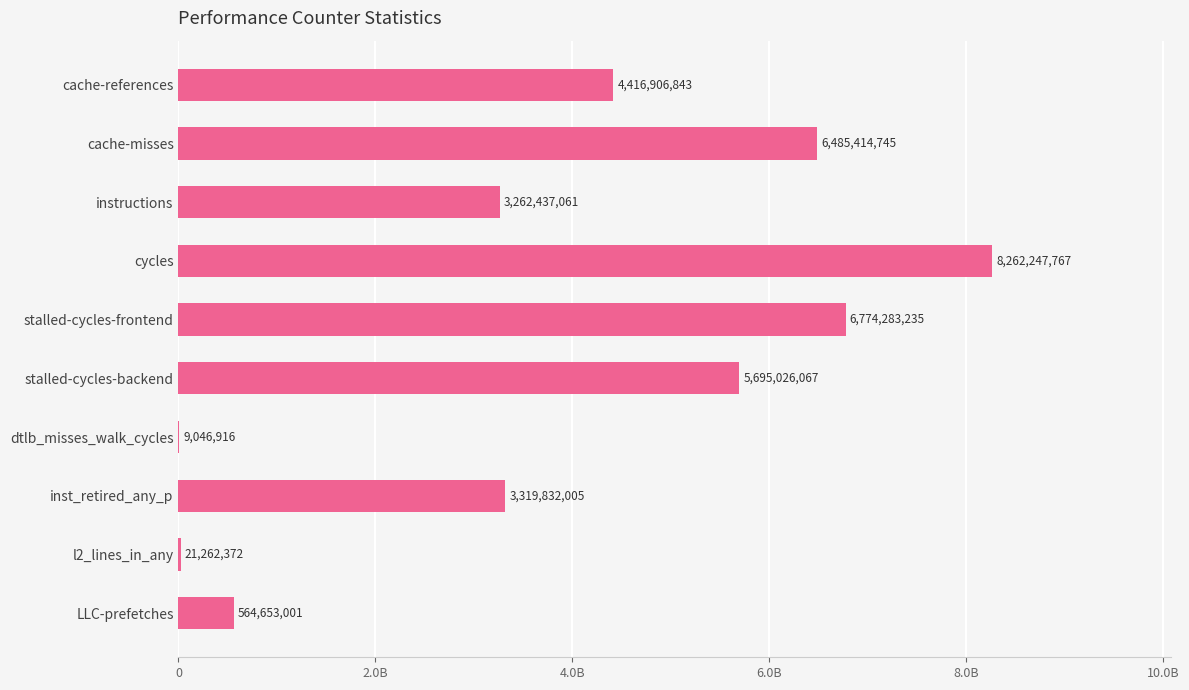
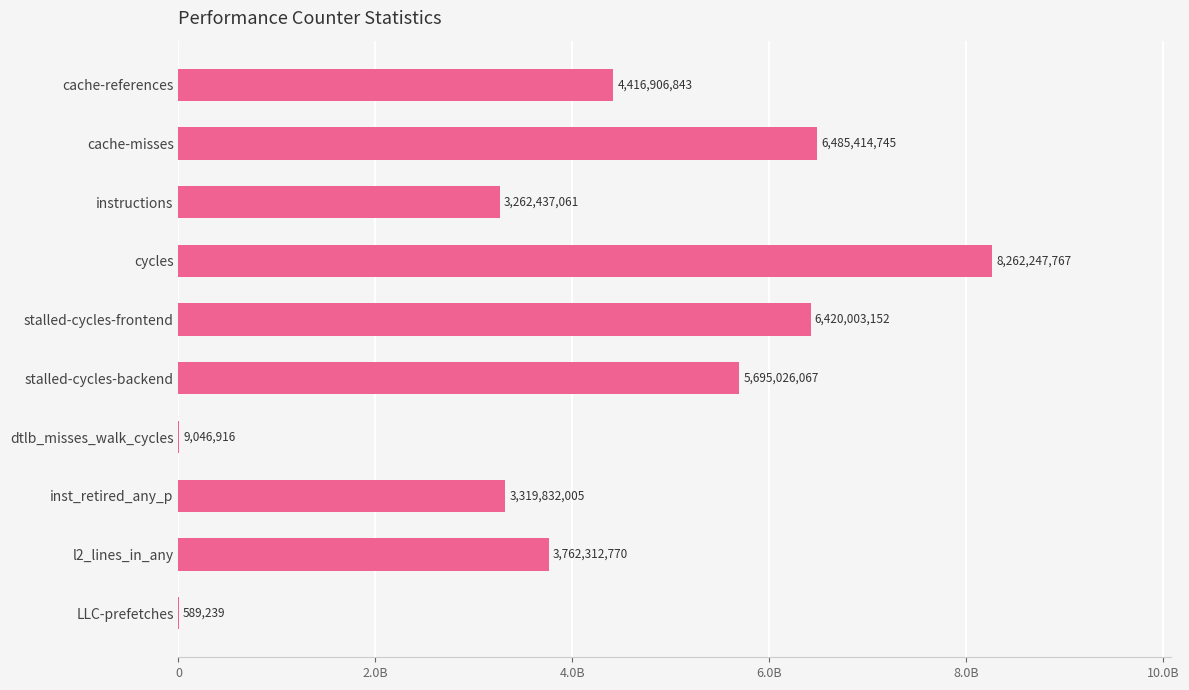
  {
    "cache-references": "4,416,906,843",
    "cache-misses": "6,485,414,745",
    "instructions": "3,262,437,061",
    "cycles": "8,262,247,767",
-   "stalled-cycles-frontend": "6,774,283,235",
+   "stalled-cycles-frontend": "6,420,003,152",
    "stalled-cycles-backend": "5,695,026,067",
    "dtlb_misses_walk_cycles": "9,046,916",
    "inst_retired_any_p": "3,319,832,005",
-   "l2_lines_in_any": "21,262,372",
-   "LLC-prefetches": "564,653,001"
+   "l2_lines_in_any": "3,762,312,770",
+   "LLC-prefetches": "589,239"
  }
